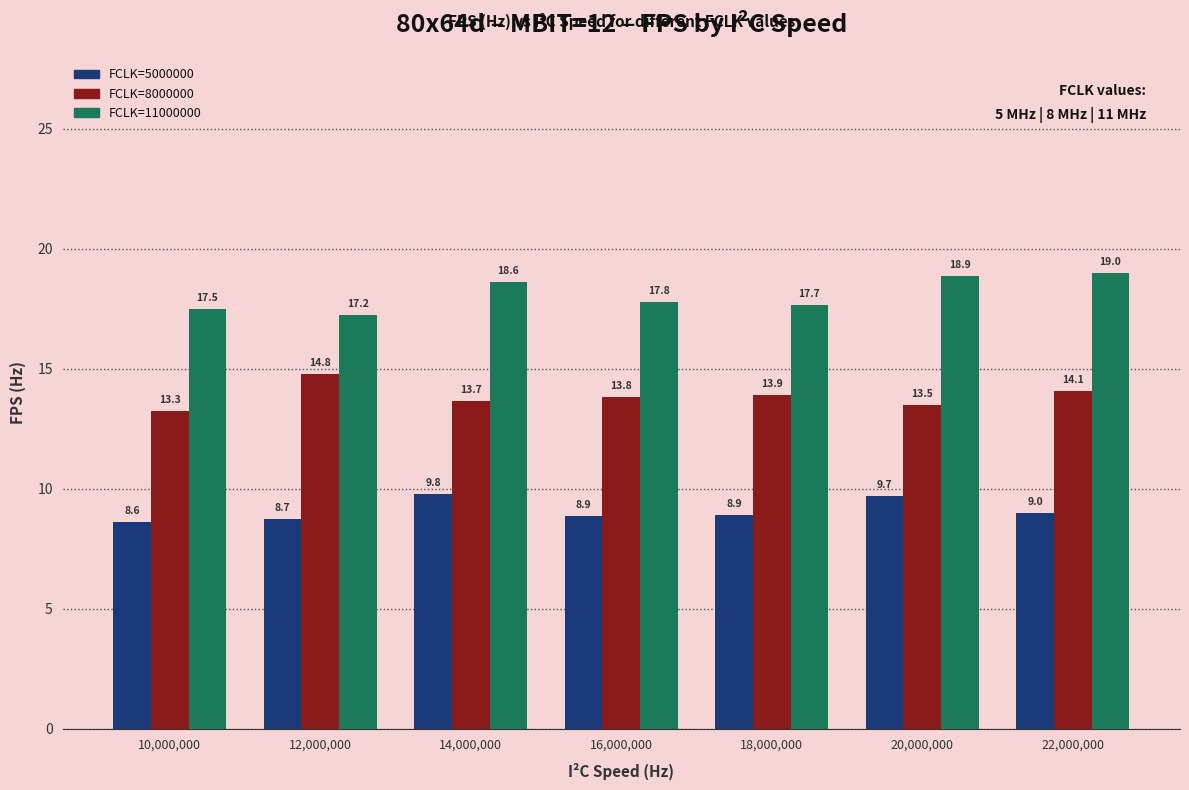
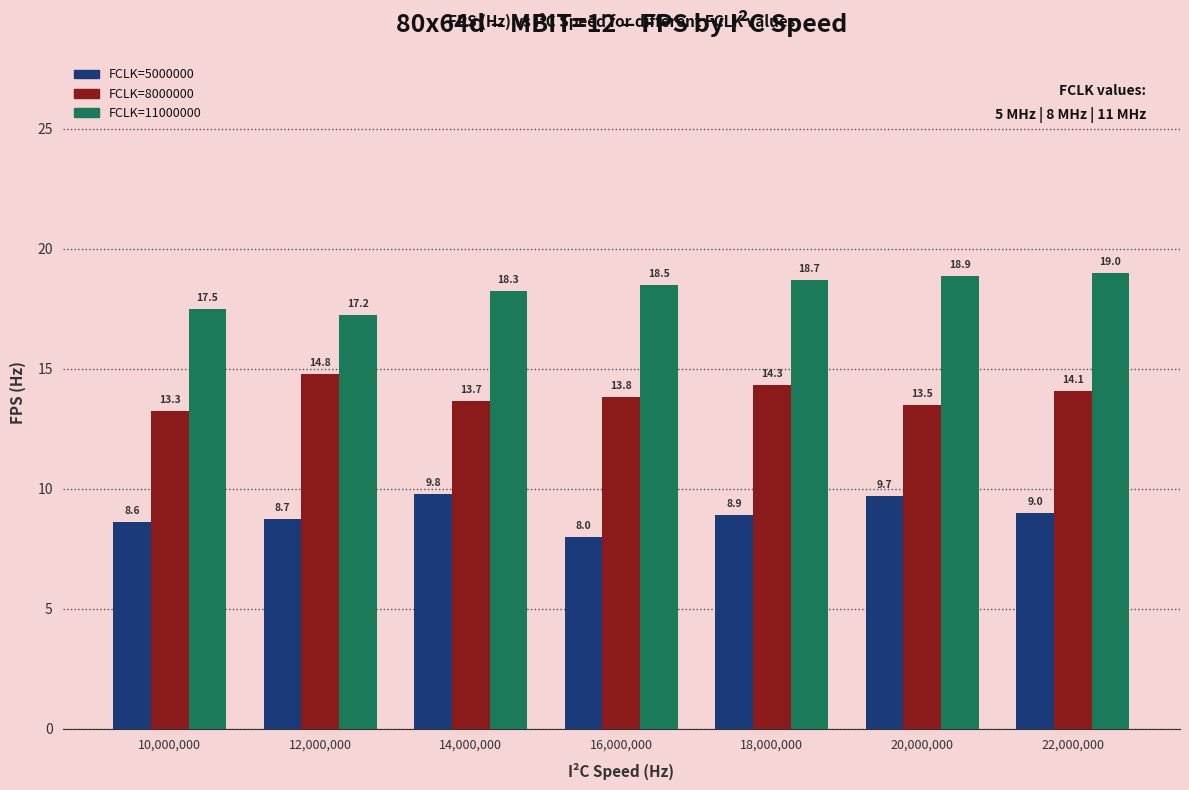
  {
    "FCLK=5000000": {
      "10,000,000": 8.6,
      "12,000,000": 8.7,
      "14,000,000": 9.8,
-     "16,000,000": 8.9,
+     "16,000,000": 8.0,
      "18,000,000": 8.9,
      "20,000,000": 9.7,
      "22,000,000": 9.0
    },
    "FCLK=8000000": {
      "10,000,000": 13.3,
      "12,000,000": 14.8,
      "14,000,000": 13.7,
      "16,000,000": 13.8,
-     "18,000,000": 13.9,
+     "18,000,000": 14.3,
      "20,000,000": 13.5,
      "22,000,000": 14.1
    },
    "FCLK=11000000": {
      "10,000,000": 17.5,
      "12,000,000": 17.2,
-     "14,000,000": 18.6,
-     "16,000,000": 17.8,
-     "18,000,000": 17.7,
+     "14,000,000": 18.3,
+     "16,000,000": 18.5,
+     "18,000,000": 18.7,
      "20,000,000": 18.9,
      "22,000,000": 19.0
    }
  }
